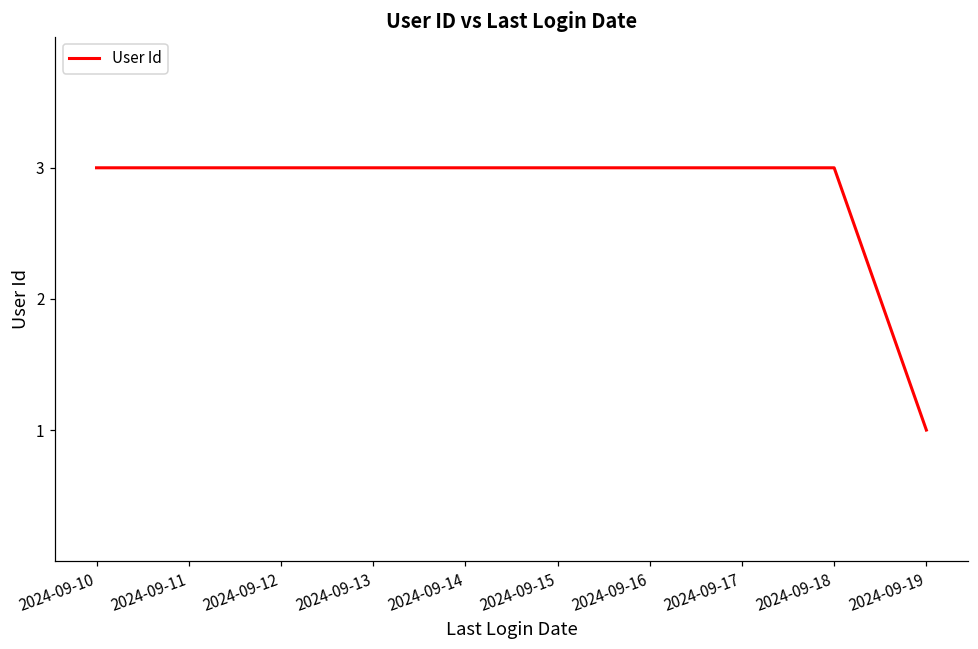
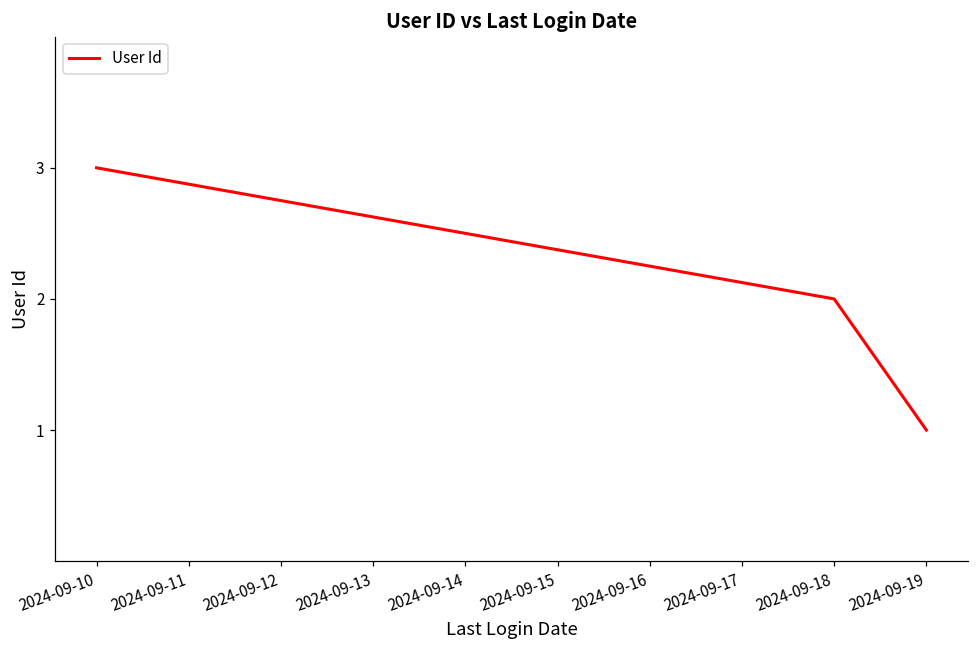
  {
    "2024-09-10": 3,
-   "2024-09-18": 3,
+   "2024-09-18": 2,
    "2024-09-19": 1
  }
